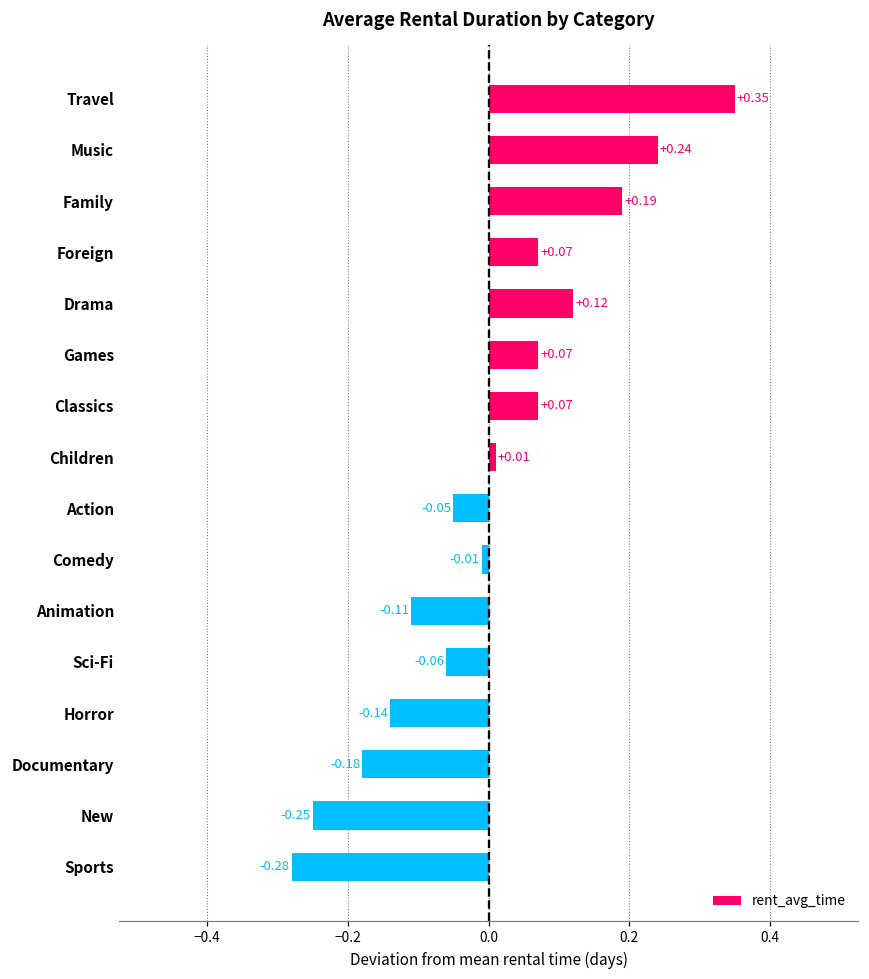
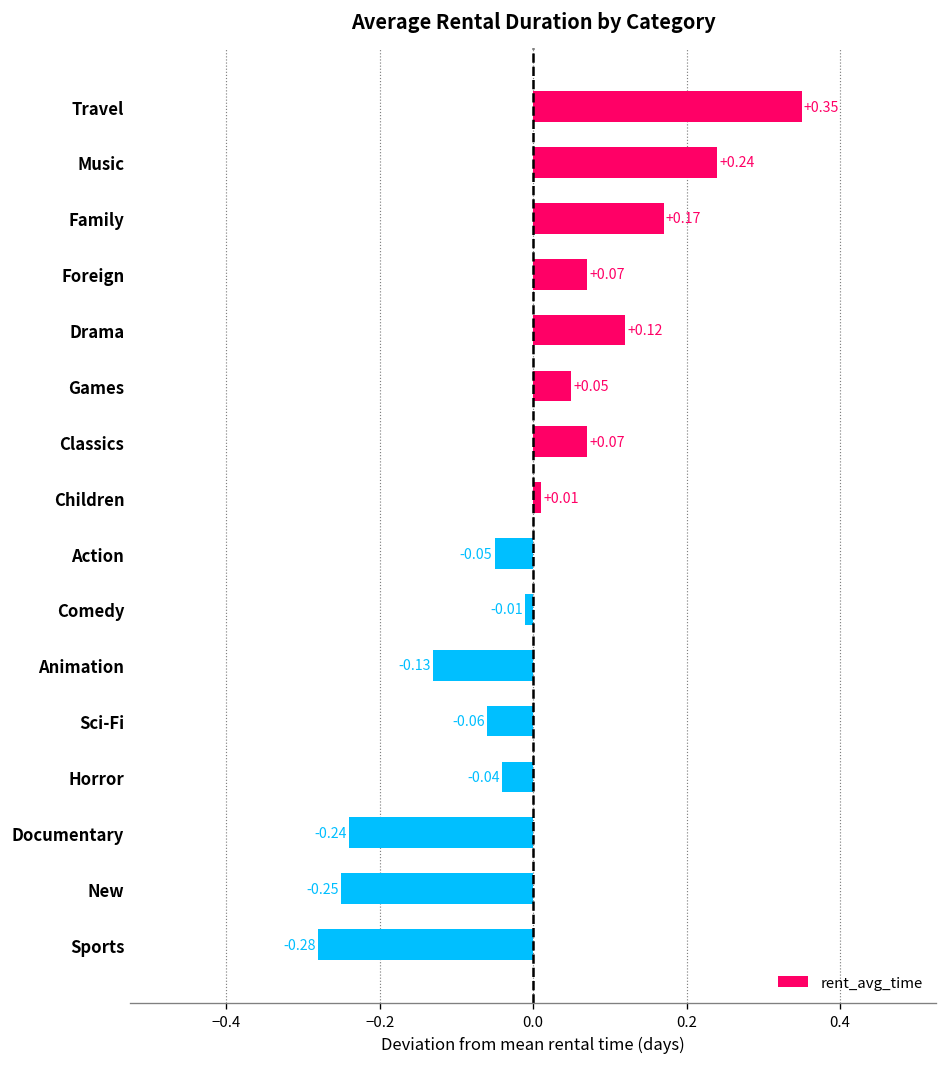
  {
    "Travel": "+0.35",
    "Music": "+0.24",
-   "Family": "+0.19",
+   "Family": "+0.17",
    "Foreign": "+0.07",
    "Drama": "+0.12",
-   "Games": "+0.07",
+   "Games": "+0.05",
    "Classics": "+0.07",
    "Children": "+0.01",
    "Action": "-0.05",
    "Comedy": "-0.01",
-   "Animation": "-0.11",
+   "Animation": "-0.13",
    "Sci-Fi": "-0.06",
-   "Horror": "-0.14",
-   "Documentary": "-0.18",
+   "Horror": "-0.04",
+   "Documentary": "-0.24",
    "New": "-0.25",
    "Sports": "-0.28"
  }
